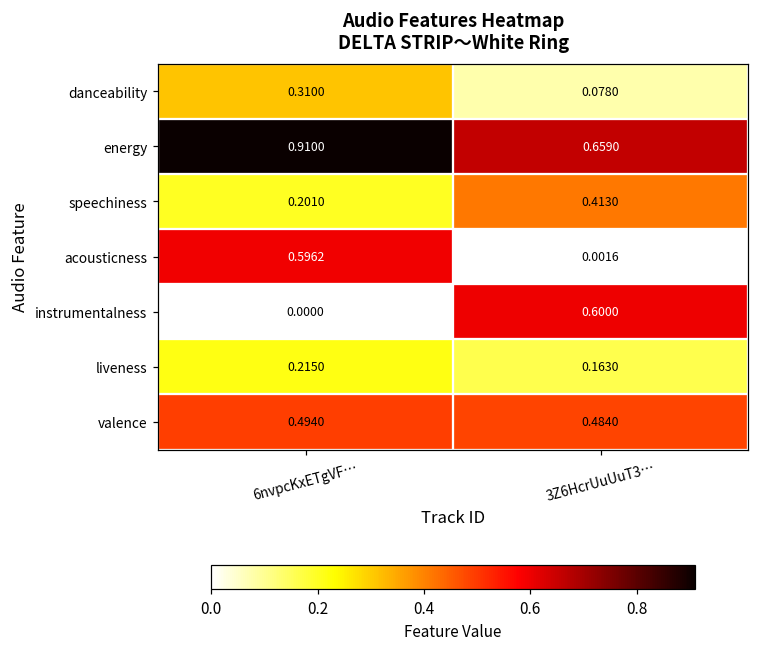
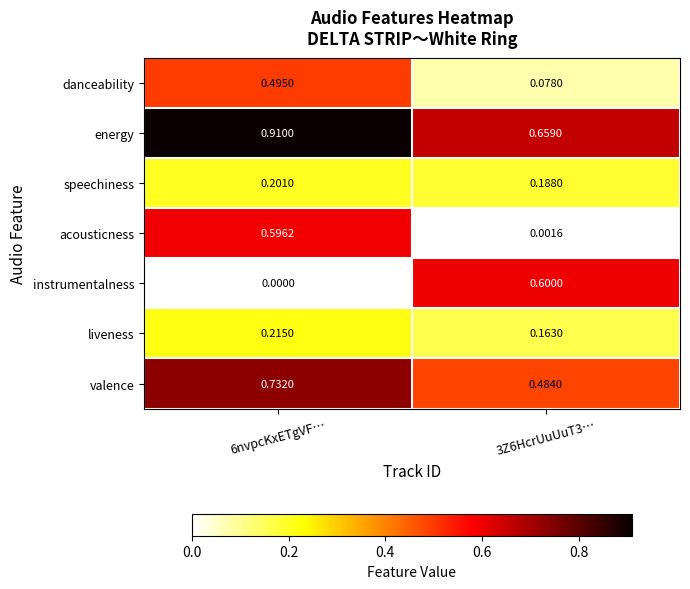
  {
    "danceability": {
-     "6nvpcKxETgVF…": 0.3100,
+     "6nvpcKxETgVF…": 0.4950,
      "3Z6HcrUuUuT3…": 0.0780
    },
    "energy": {
      "6nvpcKxETgVF…": 0.9100,
      "3Z6HcrUuUuT3…": 0.6590
    },
    "speechiness": {
      "6nvpcKxETgVF…": 0.2010,
-     "3Z6HcrUuUuT3…": 0.4130
+     "3Z6HcrUuUuT3…": 0.1880
    },
    "acousticness": {
      "6nvpcKxETgVF…": 0.5962,
      "3Z6HcrUuUuT3…": 0.0016
    },
    "instrumentalness": {
      "6nvpcKxETgVF…": 0.0000,
      "3Z6HcrUuUuT3…": 0.6000
    },
    "liveness": {
      "6nvpcKxETgVF…": 0.2150,
      "3Z6HcrUuUuT3…": 0.1630
    },
    "valence": {
-     "6nvpcKxETgVF…": 0.4940,
+     "6nvpcKxETgVF…": 0.7320,
      "3Z6HcrUuUuT3…": 0.4840
    }
  }
